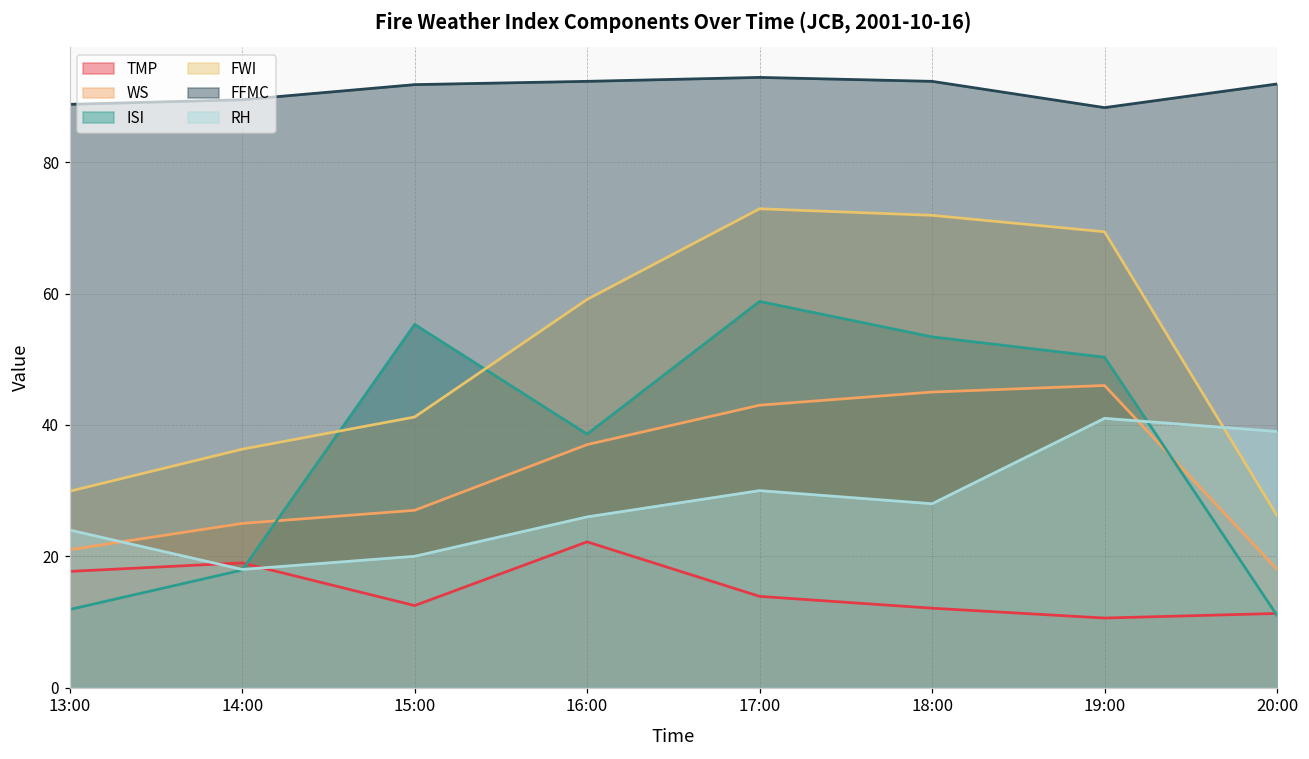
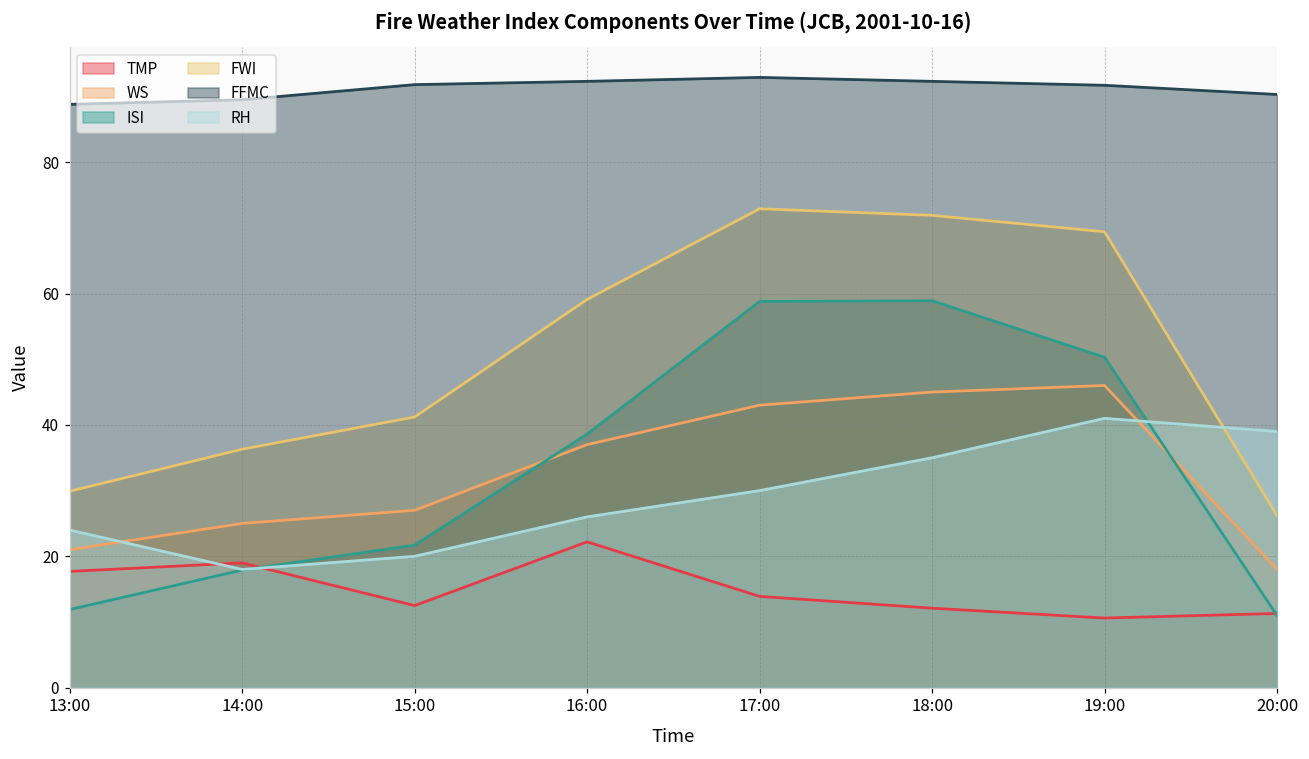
  {
    "TMP": {
      "13:00": 18,
      "14:00": 19,
      "15:00": 13,
      "16:00": 22,
      "17:00": 14,
      "18:00": 12,
      "19:00": 11
    },
    "ISI": {
      "13:00": 12,
-     "15:00": 55,
+     "15:00": 22,
      "16:00": 39,
      "17:00": 59,
-     "18:00": 53,
+     "18:00": 59,
      "19:00": 50
    },
    "FFMC": {
      "13:00": 89,
      "15:00": 92,
      "16:00": 92,
      "17:00": 93,
      "18:00": 92,
-     "19:00": 88,
-     "20:00": 92
+     "19:00": 92,
+     "20:00": 90
    },
    "RH": {
      "13:00": 24,
      "15:00": 20,
      "16:00": 26,
      "17:00": 30,
-     "18:00": 28,
+     "18:00": 35,
      "19:00": 41,
      "20:00": 39
    }
  }
